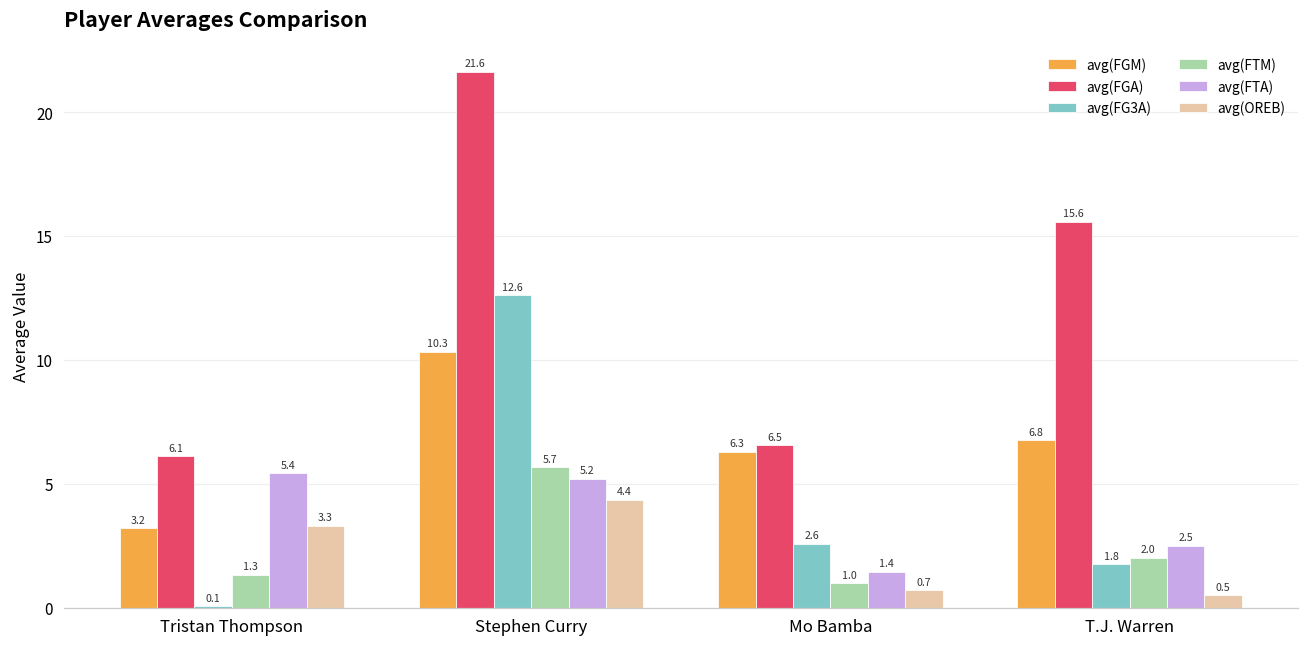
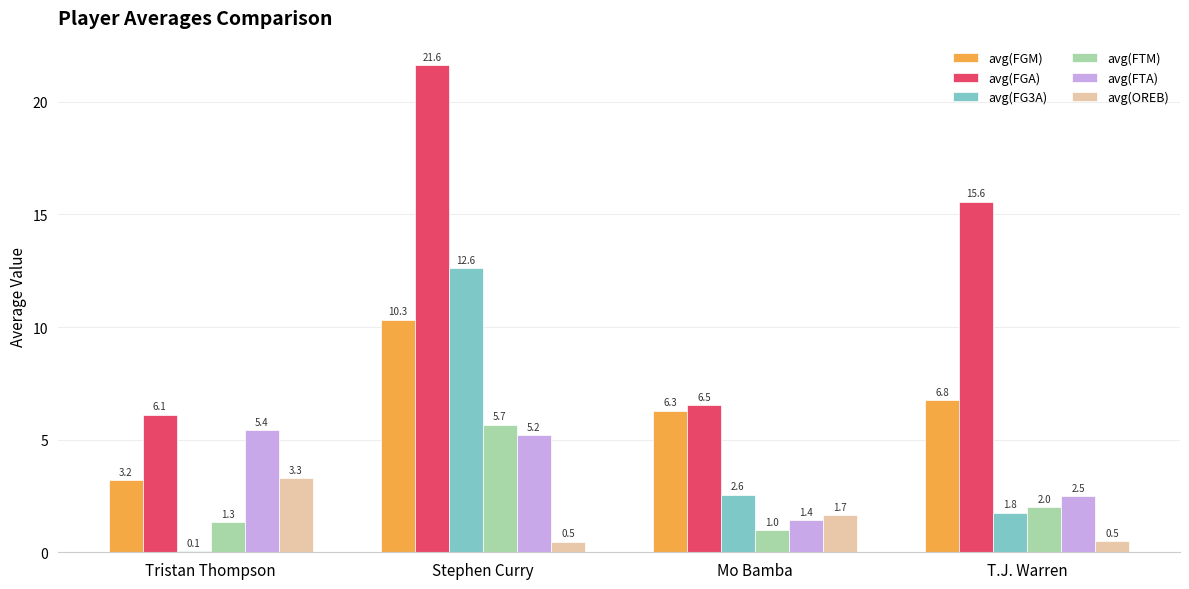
  {
    "avg(FGM)": {
      "Tristan Thompson": 3.2,
      "Stephen Curry": 10.3,
      "Mo Bamba": 6.3,
      "T.J. Warren": 6.8
    },
    "avg(FGA)": {
      "Tristan Thompson": 6.1,
      "Stephen Curry": 21.6,
      "Mo Bamba": 6.5,
      "T.J. Warren": 15.6
    },
    "avg(FTA)": {
      "Tristan Thompson": 5.4,
      "Stephen Curry": 5.2,
      "Mo Bamba": 1.4,
      "T.J. Warren": 2.5
    },
    "avg(OREB)": {
      "Tristan Thompson": 3.3,
-     "Stephen Curry": 4.4,
-     "Mo Bamba": 0.7,
+     "Stephen Curry": 0.5,
+     "Mo Bamba": 1.7,
      "T.J. Warren": 0.5
    }
  }
